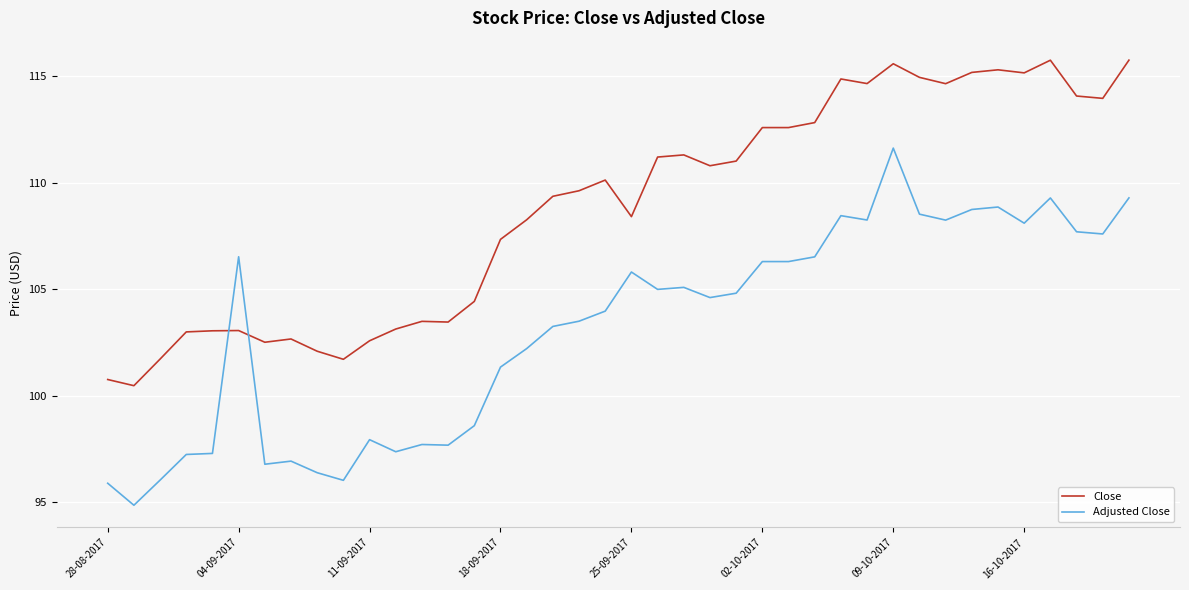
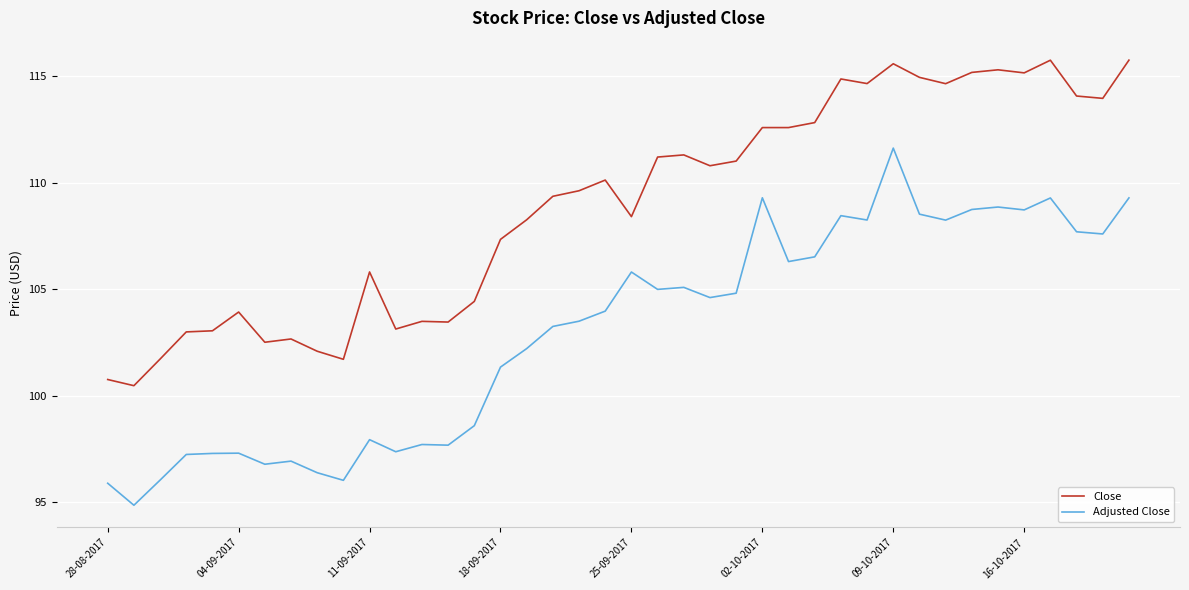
  {
    "Close": {
      "28-08-2017": 100.8,
-     "04-09-2017": 103.1,
-     "11-09-2017": 102.6,
+     "04-09-2017": 103.9,
+     "11-09-2017": 105.8,
      "18-09-2017": 107.3,
      "25-09-2017": 108.4,
      "02-10-2017": 112.6,
      "09-10-2017": 115.6,
      "16-10-2017": 115.2
    },
    "Adjusted Close": {
      "28-08-2017": 95.9,
-     "04-09-2017": 106.5,
+     "04-09-2017": 97.3,
      "11-09-2017": 97.9,
      "18-09-2017": 101.3,
      "25-09-2017": 105.8,
-     "02-10-2017": 106.3,
+     "02-10-2017": 109.3,
      "09-10-2017": 111.6,
-     "16-10-2017": 108.1
+     "16-10-2017": 108.7
    }
  }
